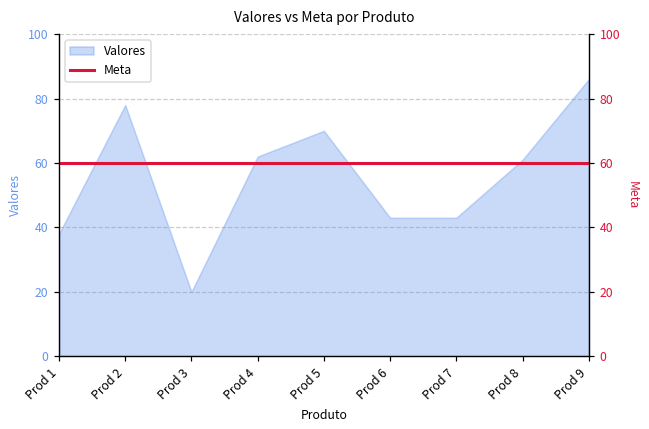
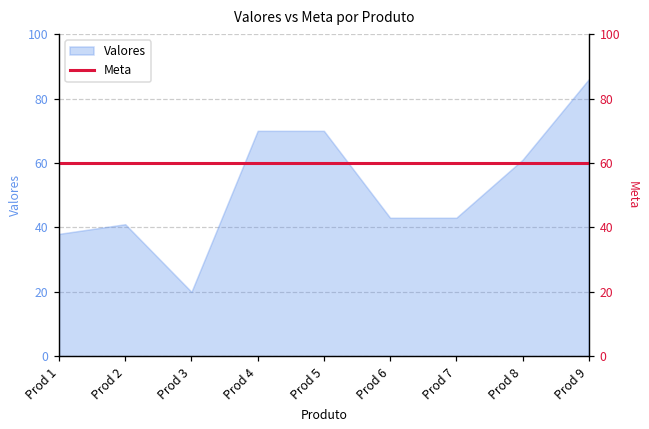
  {
    "Valores": {
      "Prod 1": 38,
-     "Prod 2": 78,
+     "Prod 2": 41,
      "Prod 3": 20,
-     "Prod 4": 62,
+     "Prod 4": 70,
      "Prod 5": 70,
      "Prod 6": 43,
      "Prod 7": 43,
      "Prod 8": 61,
      "Prod 9": 86
    },
    "Meta": {
      "Prod 1": 60,
      "Prod 2": 60,
      "Prod 3": 60,
      "Prod 4": 60,
      "Prod 5": 60,
      "Prod 6": 60,
      "Prod 7": 60,
      "Prod 8": 60,
      "Prod 9": 60
    }
  }
